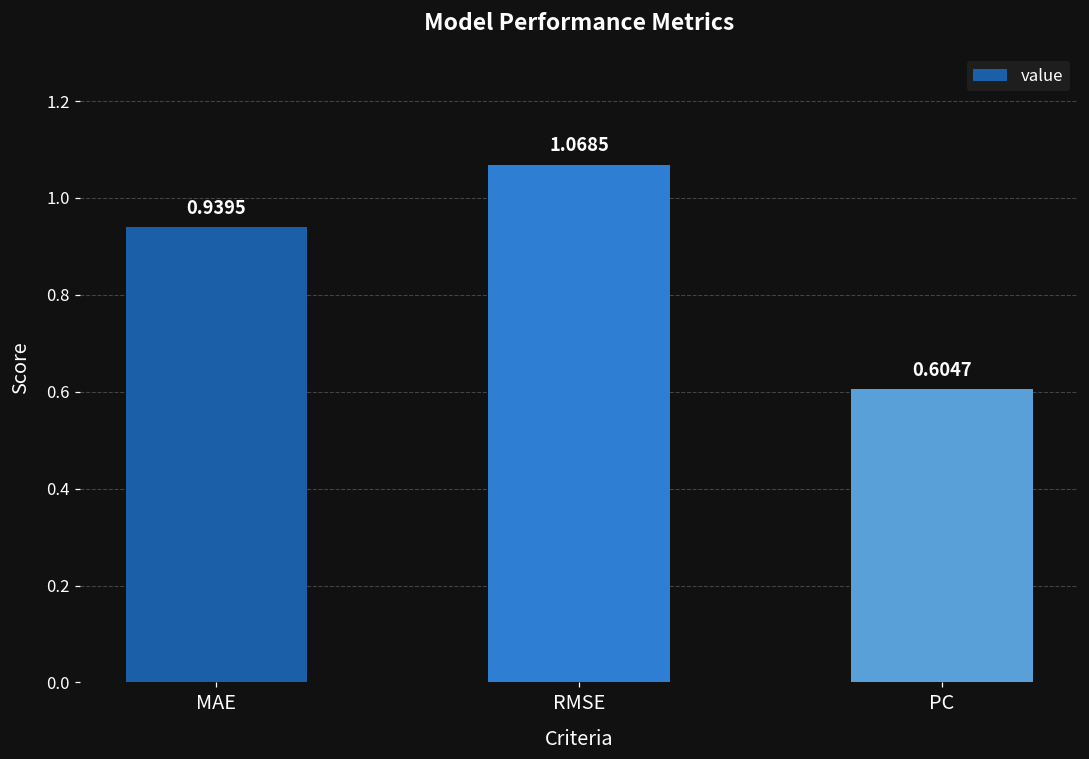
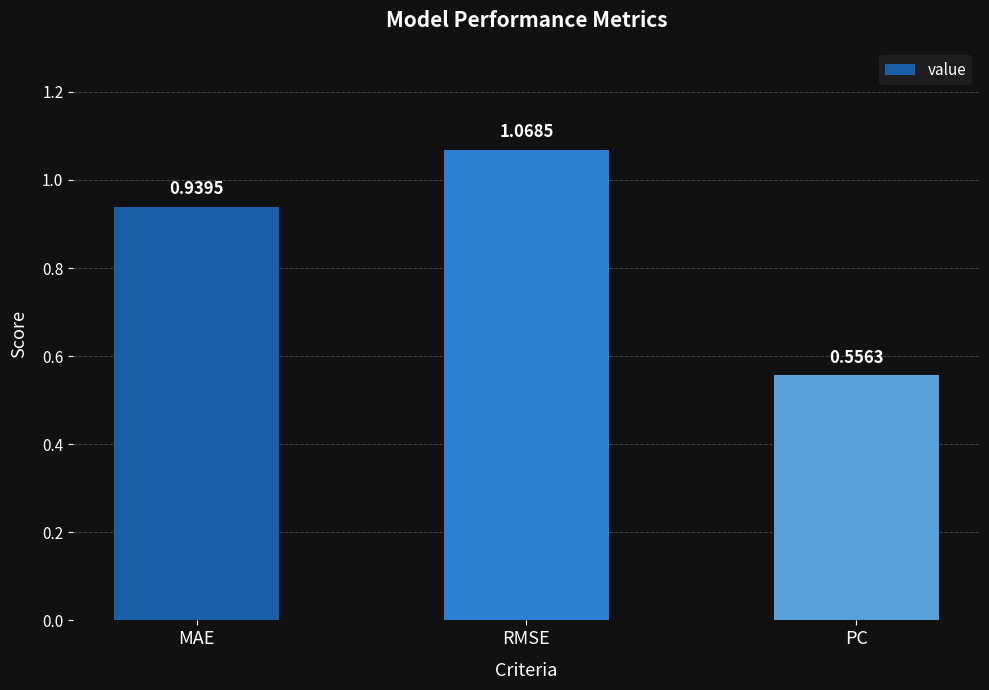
  {
    "MAE": 0.9395,
    "RMSE": 1.0685,
-   "PC": 0.6047
+   "PC": 0.5563
  }
